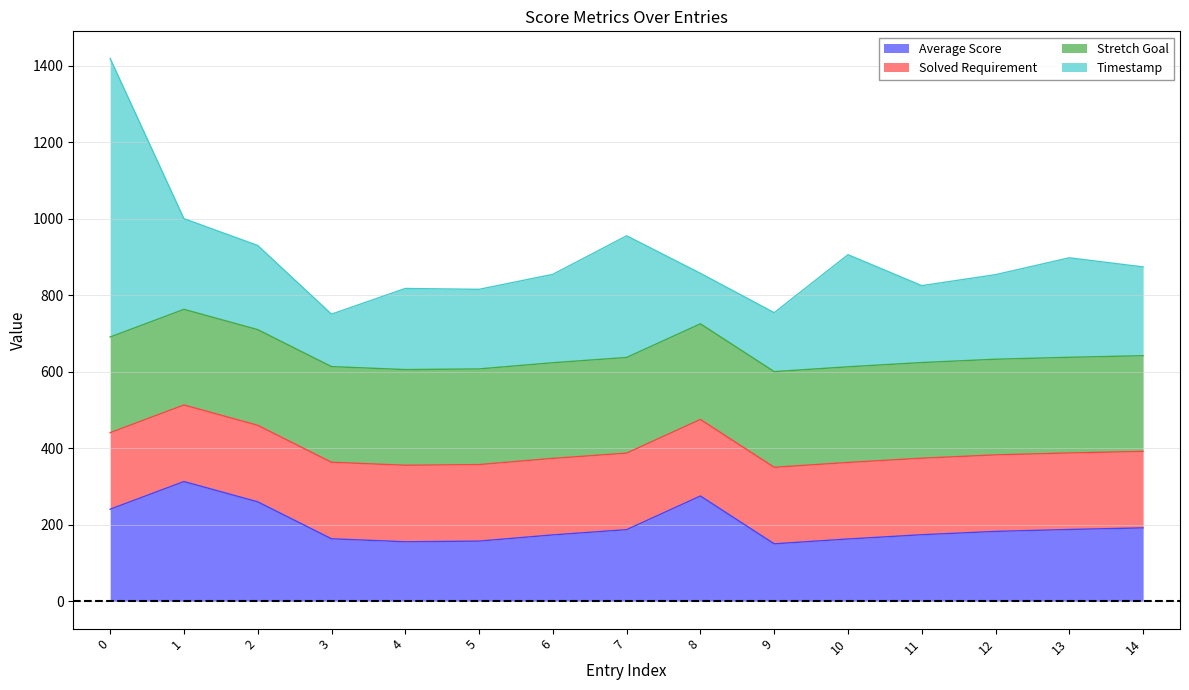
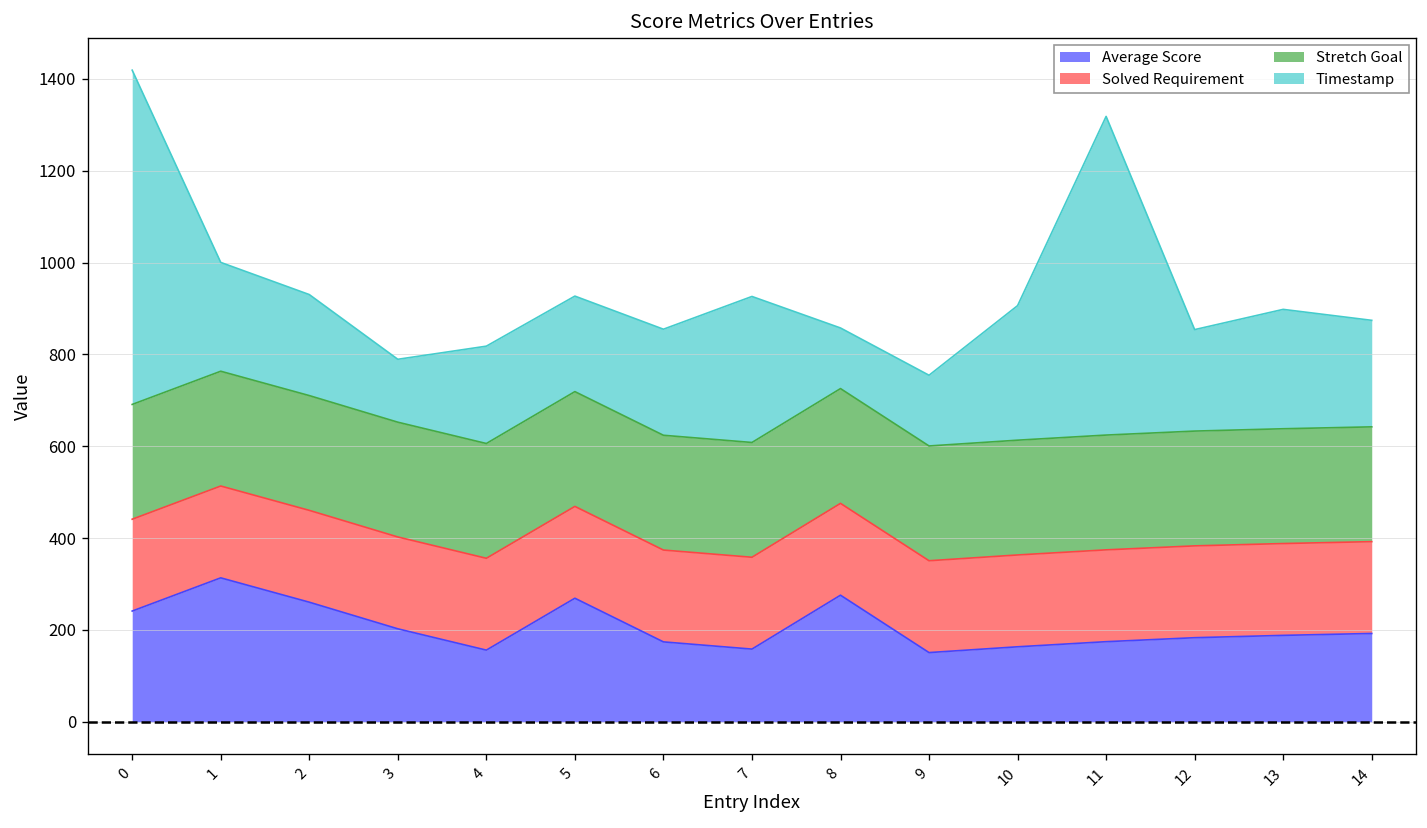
  {
    "Average Score": {
      "0": 240,
      "1": 310,
      "2": 260,
-     "3": 160,
+     "3": 200,
      "4": 160,
-     "5": 160,
+     "5": 270,
      "6": 170,
-     "7": 190,
+     "7": 160,
      "8": 280,
      "9": 150,
      "10": 160,
      "11": 170,
      "12": 180,
      "13": 190,
      "14": 190
    },
    "Solved Requirement": {
      "0": 200,
      "1": 200,
      "2": 200,
      "3": 200,
      "4": 200,
      "5": 200,
      "6": 200,
      "7": 200,
      "8": 200,
      "9": 200,
      "10": 200,
      "11": 200,
      "12": 200,
      "13": 200,
      "14": 200
    },
    "Stretch Goal": {
      "0": 250,
      "1": 250,
      "2": 250,
      "3": 250,
      "4": 250,
      "5": 250,
      "6": 250,
      "7": 250,
      "8": 250,
      "9": 250,
      "10": 250,
      "11": 250,
      "12": 250,
      "13": 250,
      "14": 250
    },
    "Timestamp": {
      "0": 730,
      "1": 240,
      "2": 220,
      "3": 140,
      "4": 210,
      "5": 210,
      "6": 230,
      "7": 320,
      "8": 130,
      "9": 150,
      "10": 290,
-     "11": 200,
+     "11": 690,
      "12": 220,
      "13": 260,
      "14": 230
    }
  }
